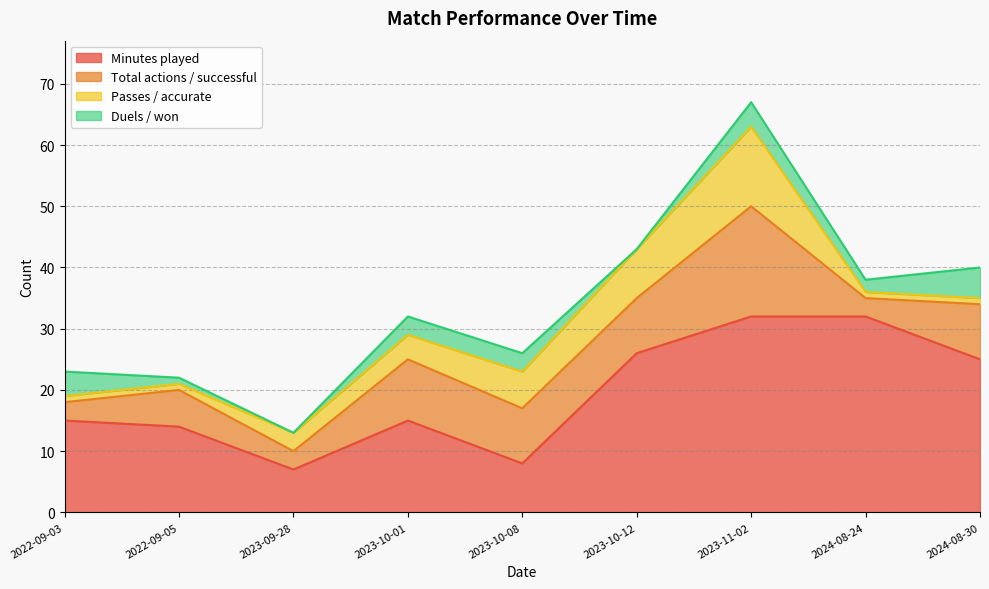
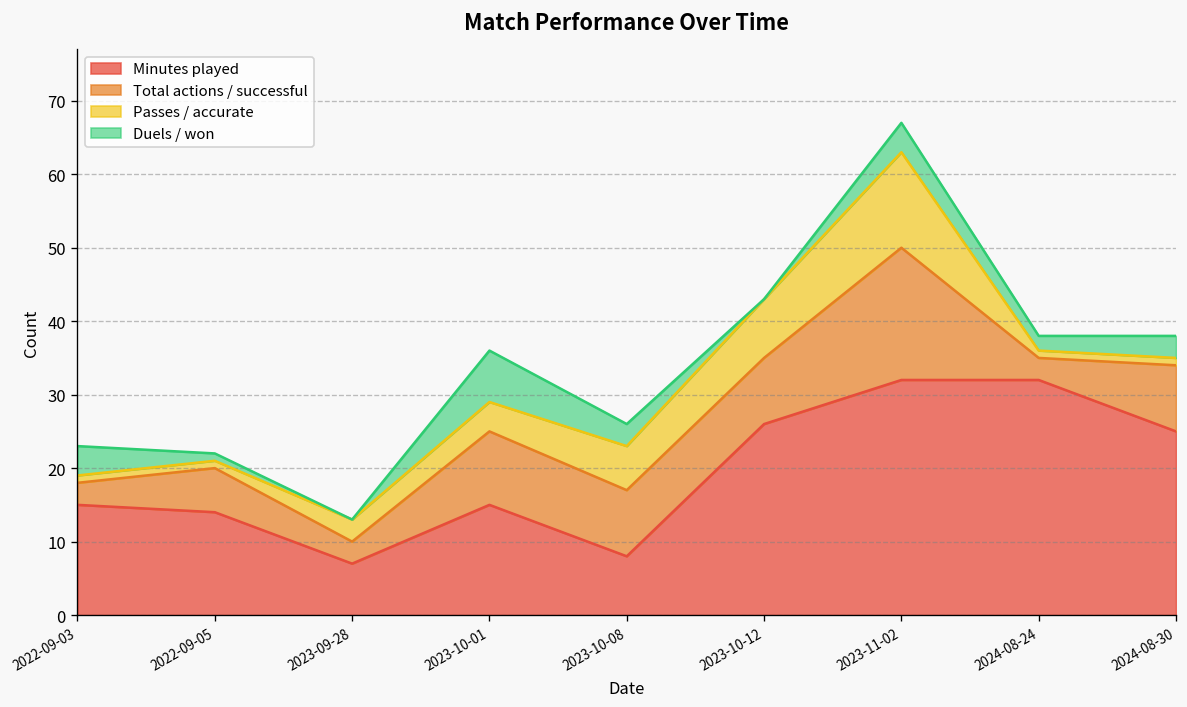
  {
    "Passes / accurate": {
      "2022-09-03": 1,
      "2022-09-05": 1,
      "2023-10-01": 4,
      "2023-10-08": 6,
      "2023-11-02": 13,
      "2024-08-24": 1,
      "2024-08-30": 1
    },
    "Duels / won": {
      "2022-09-03": 4,
      "2022-09-05": 1,
-     "2023-10-01": 3,
+     "2023-10-01": 7,
      "2023-10-08": 3,
      "2023-11-02": 4,
      "2024-08-24": 2,
-     "2024-08-30": 5
+     "2024-08-30": 3
    }
  }
